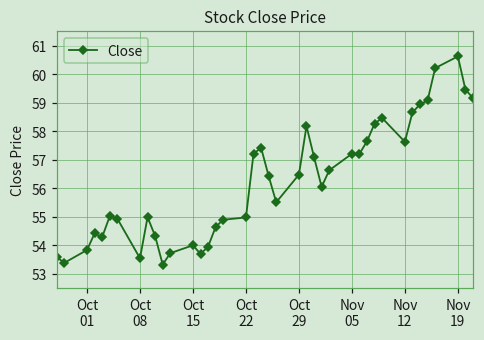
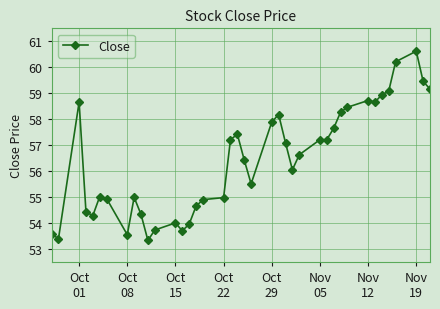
  {
-   "Oct 01": 53.8,
+   "Oct 01": 58.7,
    "Oct 08": 53.6,
    "Oct 15": 54.0,
    "Oct 22": 55.0,
-   "Oct 29": 56.5,
+   "Oct 29": 57.9,
    "Nov 05": 57.2,
-   "Nov 12": 57.6,
+   "Nov 12": 58.7,
    "Nov 19": 60.6
  }
